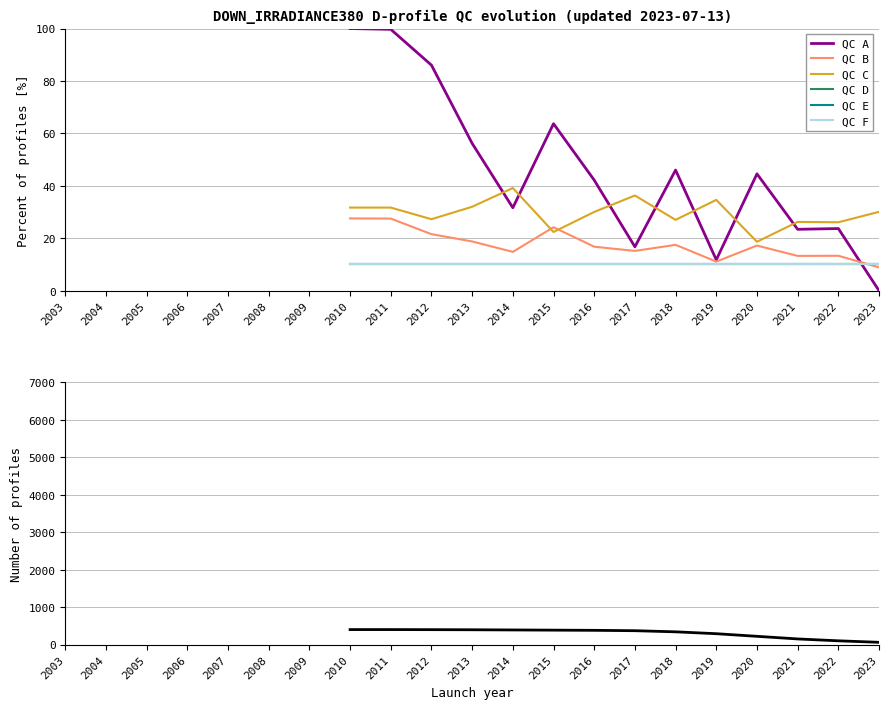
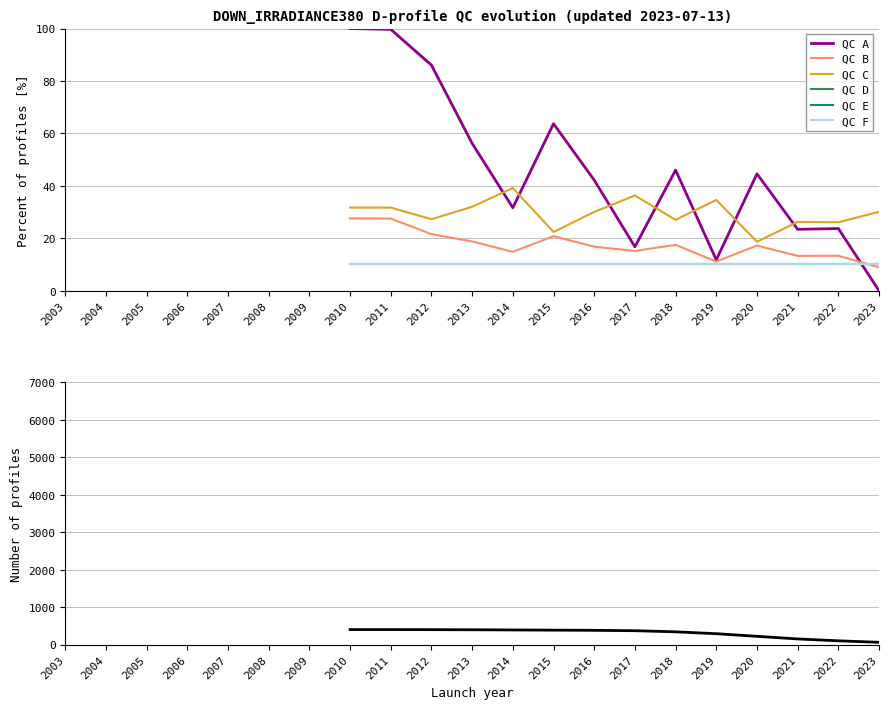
  {
    "DOWN_IRRADIANCE380 D-profile QC evolution (updated 2023-07-13)": {
      "QC A": {
        "2010": 100,
        "2011": 100,
        "2012": 86,
        "2013": 56,
        "2014": 32,
        "2015": 64,
        "2016": 42,
        "2017": 17,
        "2018": 46,
        "2020": 45,
        "2021": 23,
        "2022": 24,
        "2023": 0
      },
      "QC B": {
        "2010": 28,
        "2011": 28,
        "2012": 22,
        "2013": 19,
        "2014": 15,
-       "2015": 24,
+       "2015": 21,
        "2016": 17,
        "2017": 15,
        "2018": 17,
        "2020": 17,
        "2021": 13,
        "2022": 13,
        "2023": 9
      },
      "QC C": {
        "2010": 32,
        "2011": 32,
        "2012": 27,
        "2013": 32,
        "2014": 39,
        "2015": 22,
        "2016": 30,
        "2017": 36,
        "2018": 27,
        "2019": 35,
        "2020": 19,
        "2021": 26,
        "2022": 26,
        "2023": 30
      },
      "QC F": {
        "2010": 10,
        "2011": 10,
        "2012": 10,
        "2013": 10,
        "2014": 10,
        "2015": 10,
        "2016": 10,
        "2017": 10,
        "2018": 10,
        "2019": 10,
        "2020": 10,
        "2021": 10,
        "2022": 10,
        "2023": 10
      }
    }
  }
